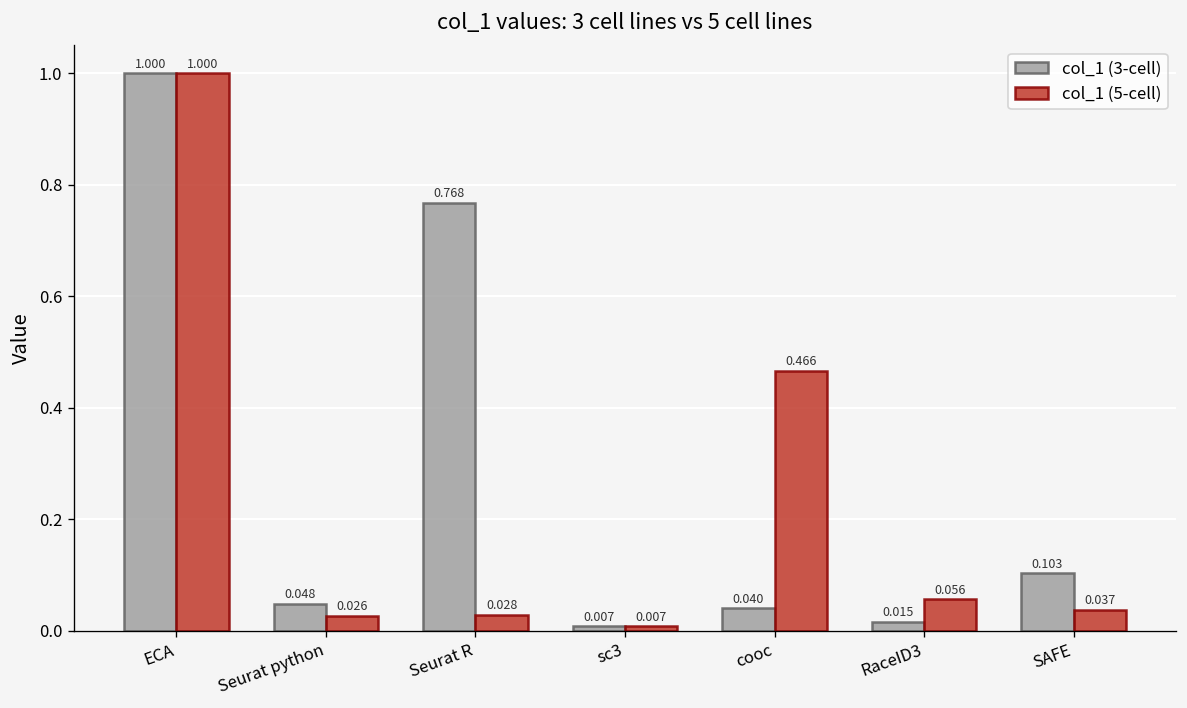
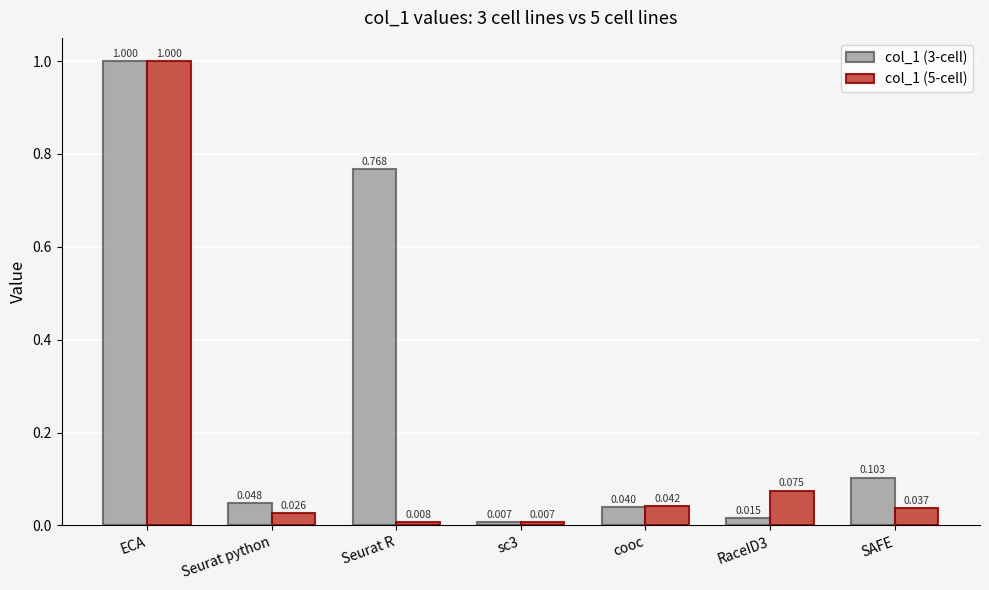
  {
    "col_1 (3-cell)": {
      "ECA": 1.000,
      "Seurat python": 0.048,
      "Seurat R": 0.768,
      "sc3": 0.007,
      "cooc": 0.040,
      "RaceID3": 0.015,
      "SAFE": 0.103
    },
    "col_1 (5-cell)": {
      "ECA": 1.000,
      "Seurat python": 0.026,
-     "Seurat R": 0.028,
+     "Seurat R": 0.008,
      "sc3": 0.007,
-     "cooc": 0.466,
-     "RaceID3": 0.056,
+     "cooc": 0.042,
+     "RaceID3": 0.075,
      "SAFE": 0.037
    }
  }
